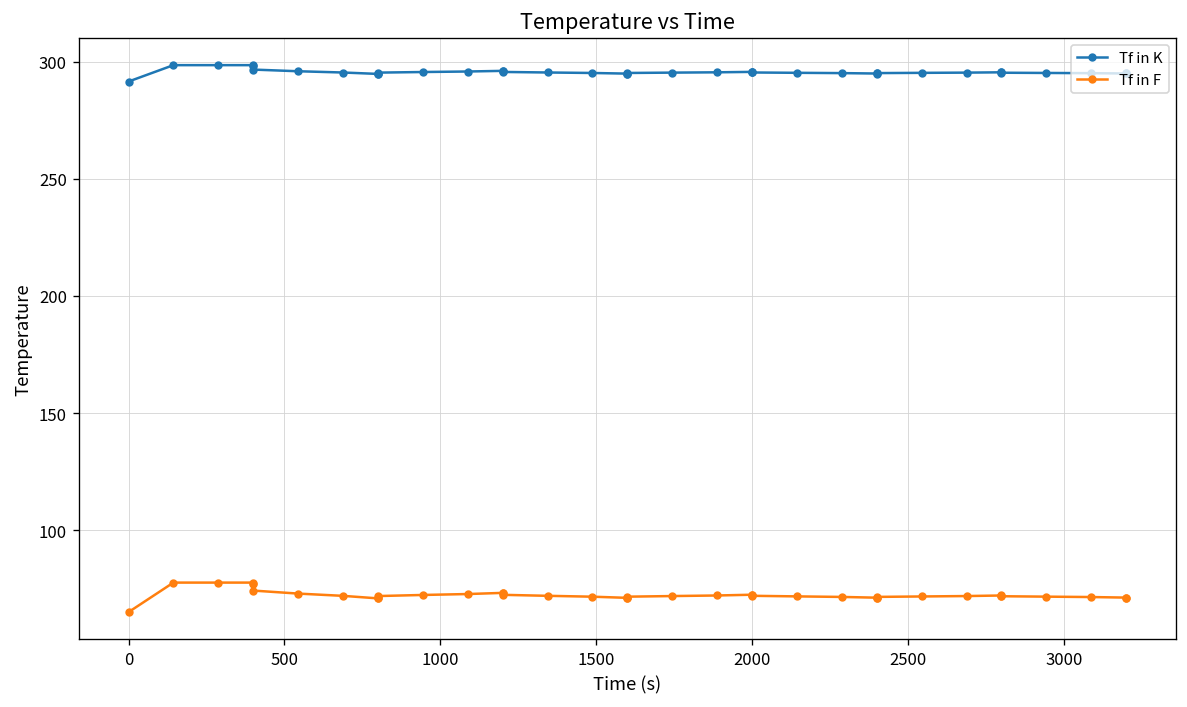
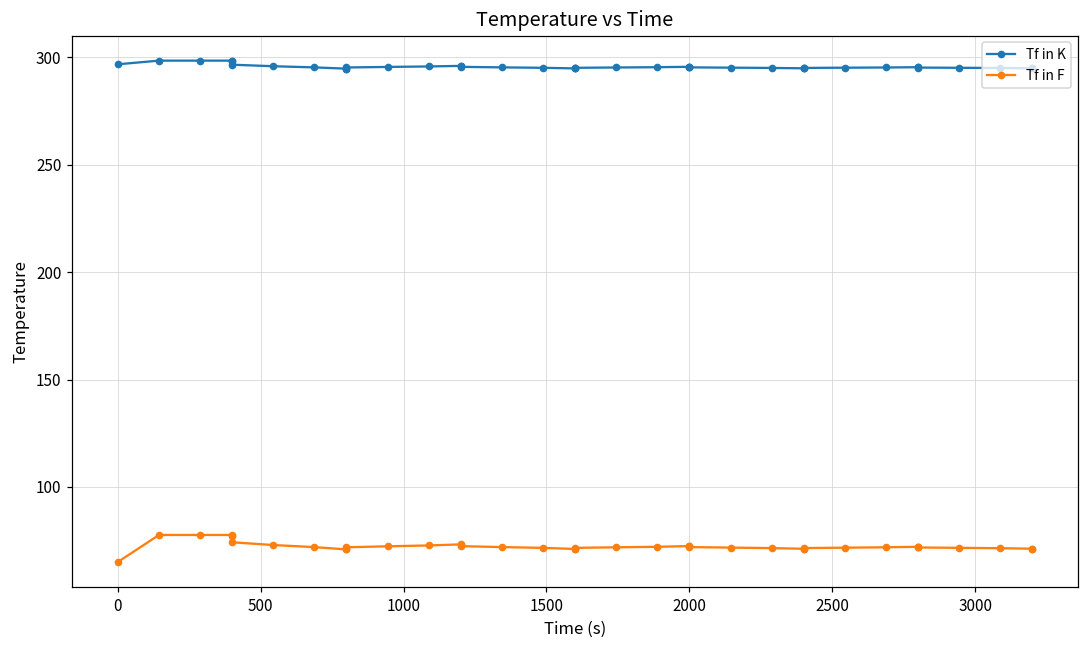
  {
    "Tf in K": {
-     "0": 292
+     "0": 297
    },
    "Tf in F": {
      "0": 65
    }
  }
